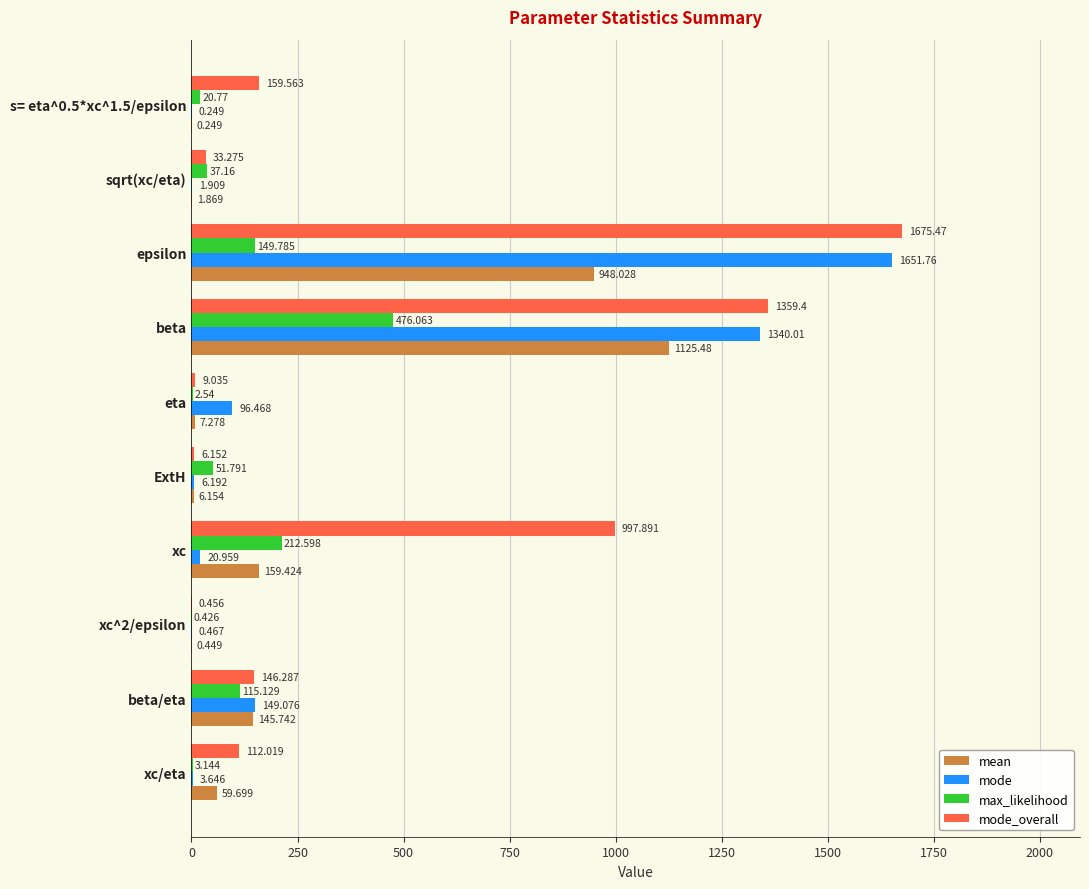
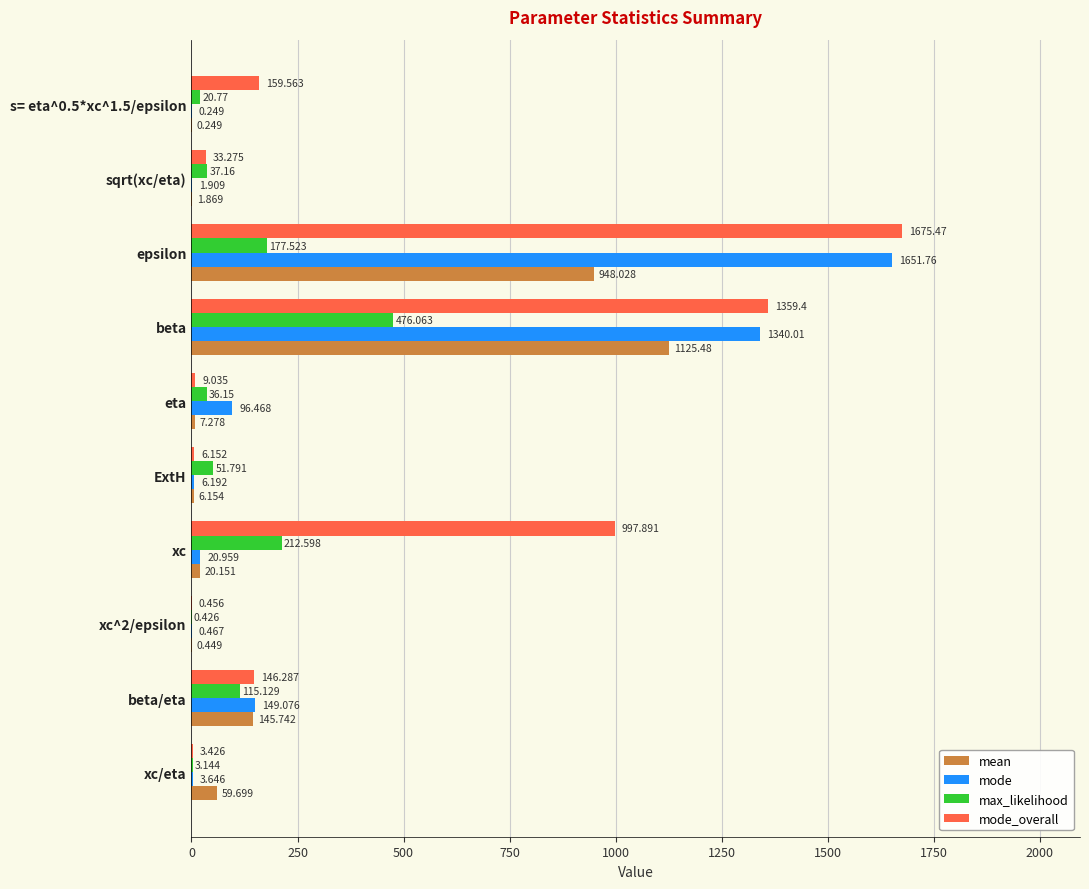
  {
    "mean": {
      "s= eta^0.5*xc^1.5/epsilon": 0.249,
      "sqrt(xc/eta)": 1.869,
      "epsilon": 948.028,
      "beta": 1125.48,
      "eta": 7.278,
      "ExtH": 6.154,
-     "xc": 159.424,
+     "xc": 20.151,
      "xc^2/epsilon": 0.449,
      "beta/eta": 145.742,
      "xc/eta": 59.699
    },
    "mode": {
      "s= eta^0.5*xc^1.5/epsilon": 0.249,
      "sqrt(xc/eta)": 1.909,
      "epsilon": 1651.76,
      "beta": 1340.01,
      "eta": 96.468,
      "ExtH": 6.192,
      "xc": 20.959,
      "xc^2/epsilon": 0.467,
      "beta/eta": 149.076,
      "xc/eta": 3.646
    },
    "max_likelihood": {
      "s= eta^0.5*xc^1.5/epsilon": 20.77,
      "sqrt(xc/eta)": 37.16,
-     "epsilon": 149.785,
+     "epsilon": 177.523,
      "beta": 476.063,
-     "eta": 2.54,
+     "eta": 36.15,
      "ExtH": 51.791,
      "xc": 212.598,
      "xc^2/epsilon": 0.426,
      "beta/eta": 115.129,
      "xc/eta": 3.144
    },
    "mode_overall": {
      "s= eta^0.5*xc^1.5/epsilon": 159.563,
      "sqrt(xc/eta)": 33.275,
      "epsilon": 1675.47,
      "beta": 1359.4,
      "eta": 9.035,
      "ExtH": 6.152,
      "xc": 997.891,
      "xc^2/epsilon": 0.456,
      "beta/eta": 146.287,
-     "xc/eta": 112.019
+     "xc/eta": 3.426
    }
  }
